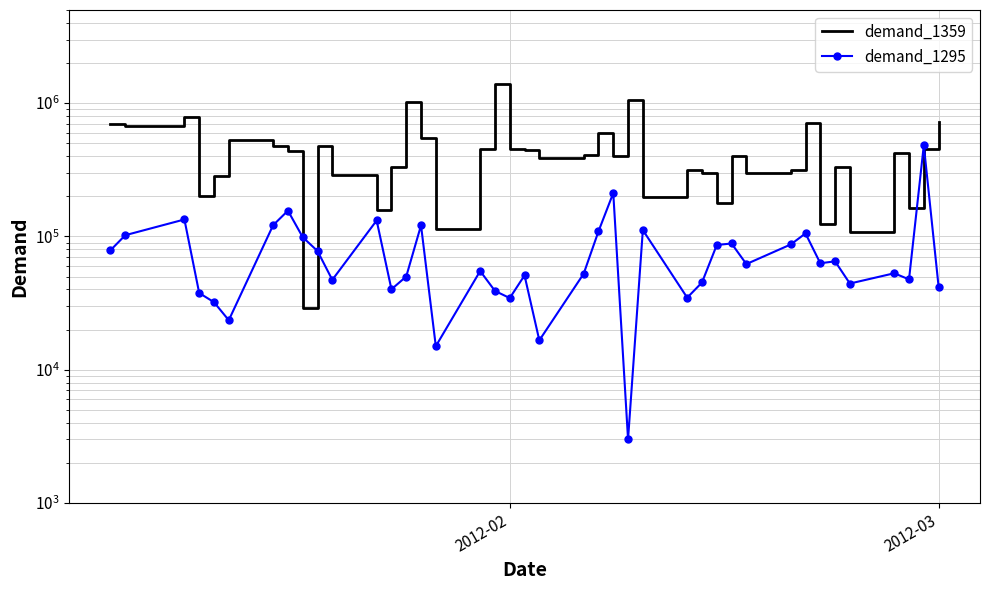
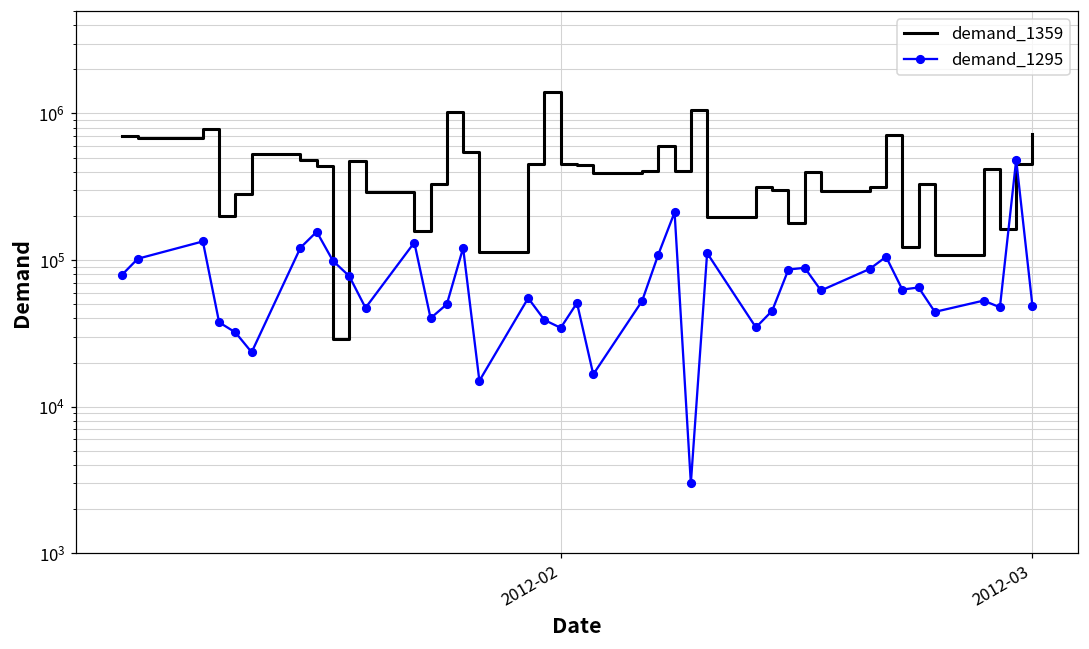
  {
    "demand_1359": {
      "2012-02": 450000,
      "2012-03": 700000
    },
    "demand_1295": {
      "2012-02": 34000,
-     "2012-03": 42000
+     "2012-03": 49000
    }
  }
